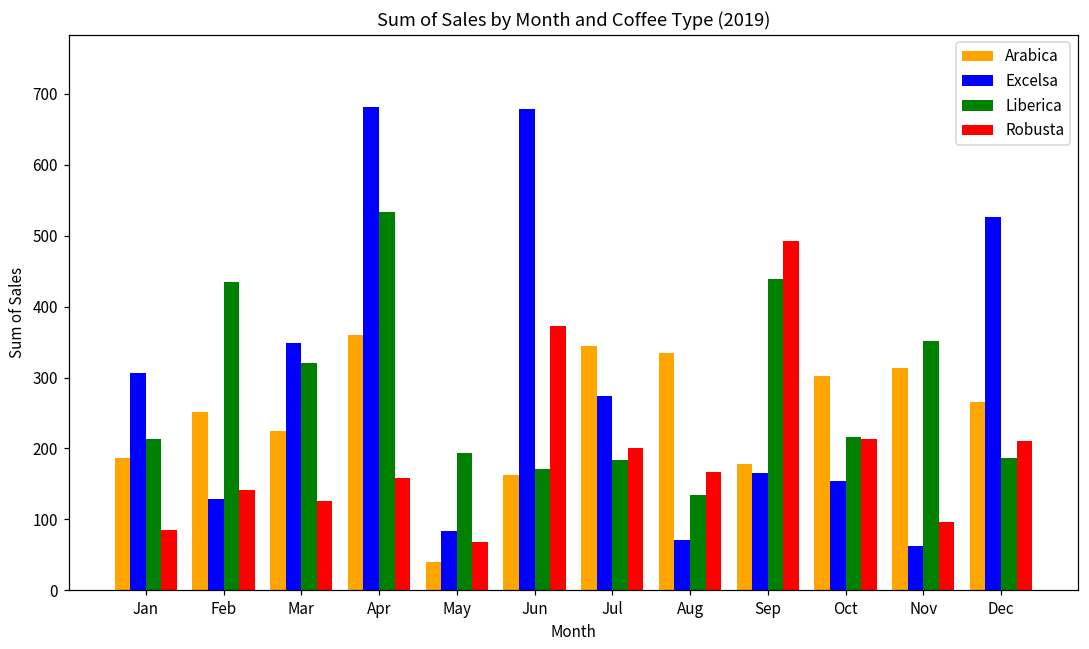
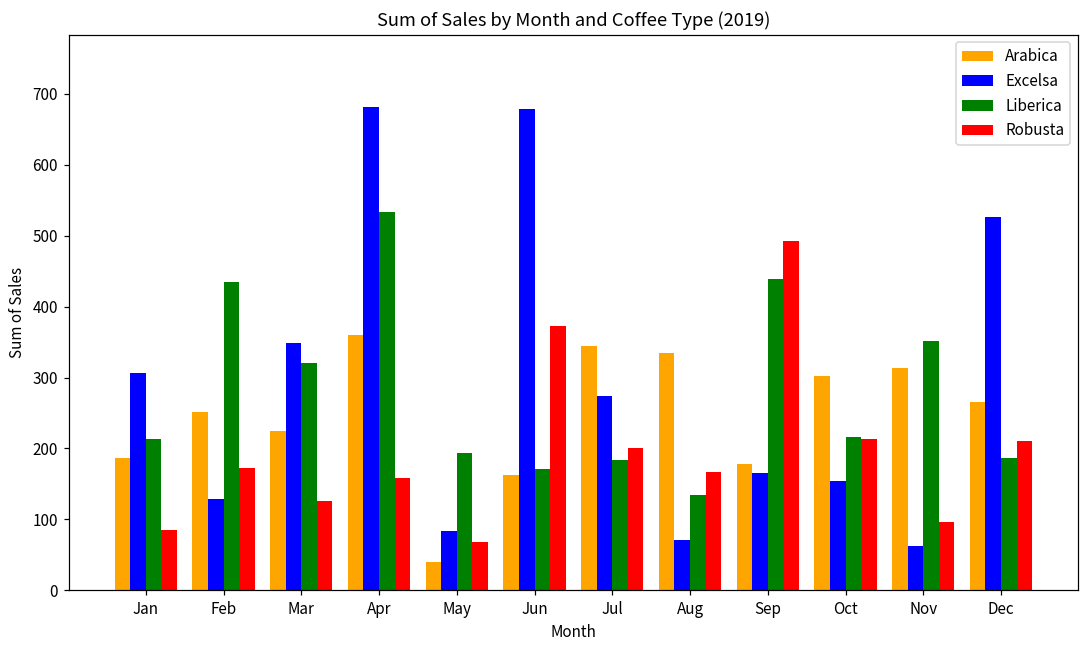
  {
    "Arabica": {
      "Jan": 190,
      "Feb": 250,
      "Mar": 220,
      "Apr": 360,
      "May": 40,
      "Jun": 160,
      "Jul": 350,
      "Aug": 330,
      "Sep": 180,
      "Oct": 300,
      "Nov": 310,
      "Dec": 270
    },
    "Excelsa": {
      "Jan": 310,
      "Feb": 130,
      "Mar": 350,
      "Apr": 680,
      "May": 80,
      "Jun": 680,
      "Jul": 270,
      "Aug": 70,
      "Sep": 170,
      "Oct": 150,
      "Nov": 60,
      "Dec": 530
    },
    "Liberica": {
      "Jan": 210,
      "Feb": 430,
      "Mar": 320,
      "Apr": 530,
      "May": 190,
      "Jun": 170,
      "Jul": 180,
      "Aug": 130,
      "Sep": 440,
      "Oct": 220,
      "Nov": 350,
      "Dec": 190
    },
    "Robusta": {
      "Jan": 90,
-     "Feb": 140,
+     "Feb": 170,
      "Mar": 130,
      "Apr": 160,
      "May": 70,
      "Jun": 370,
      "Jul": 200,
      "Aug": 170,
      "Sep": 490,
      "Oct": 210,
      "Nov": 100,
      "Dec": 210
    }
  }
